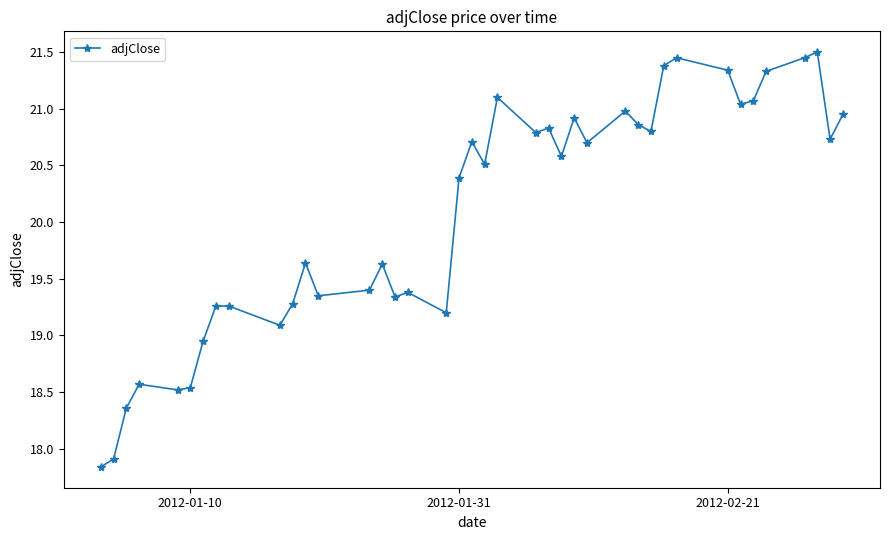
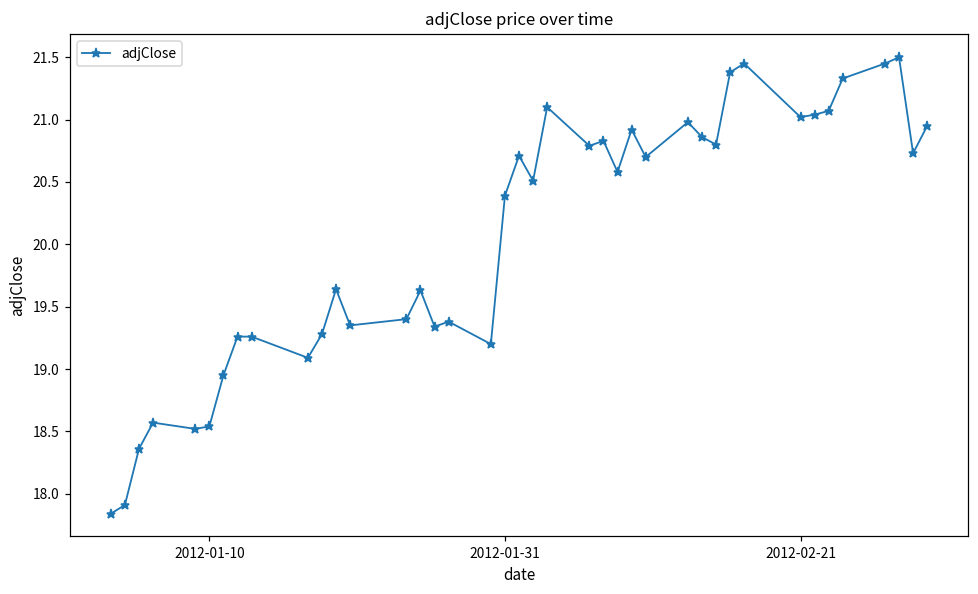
  {
    "2012-01-10": 18.54,
    "2012-01-31": 20.39,
-   "2012-02-21": 21.34
+   "2012-02-21": 21.02
  }
